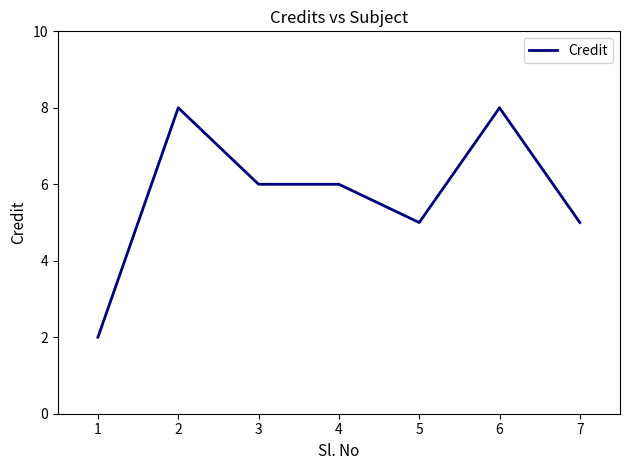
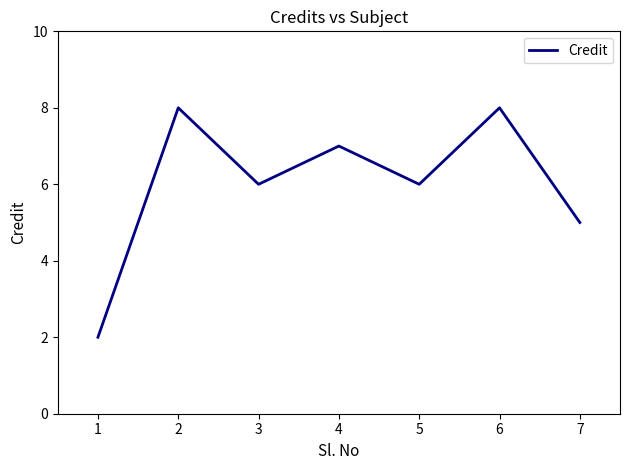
  {
    "1": 2,
    "2": 8,
    "3": 6,
-   "4": 6,
-   "5": 5,
+   "4": 7,
+   "5": 6,
    "6": 8,
    "7": 5
  }
